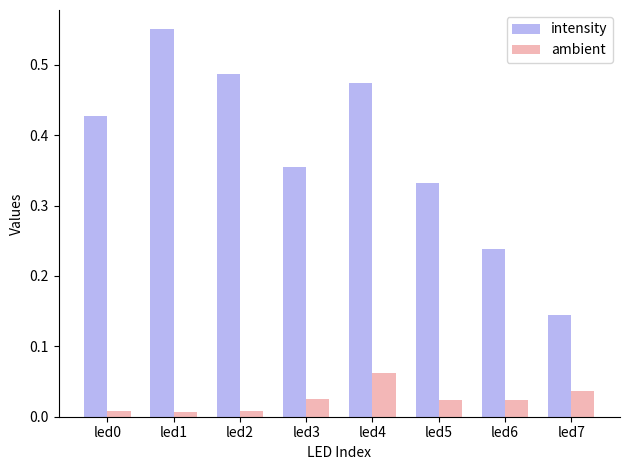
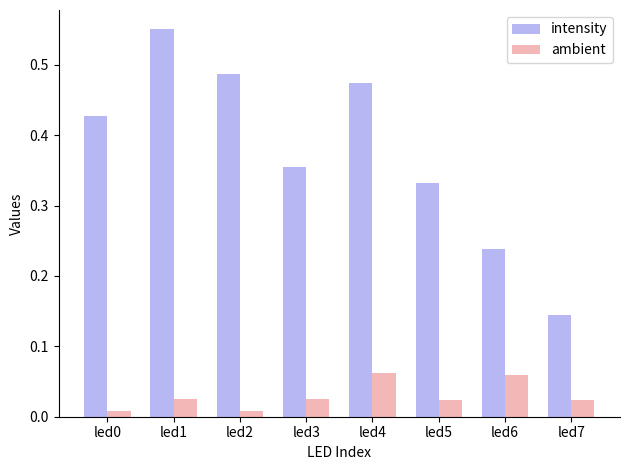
  {
    "intensity": {
      "led0": 0.43,
      "led1": 0.55,
      "led2": 0.49,
      "led3": 0.35,
      "led4": 0.47,
      "led5": 0.33,
      "led6": 0.24,
      "led7": 0.14
    },
    "ambient": {
      "led0": 0.01,
-     "led1": 0.01,
+     "led1": 0.03,
      "led2": 0.01,
      "led3": 0.02,
      "led4": 0.06,
      "led5": 0.02,
-     "led6": 0.02,
-     "led7": 0.04
+     "led6": 0.06,
+     "led7": 0.02
    }
  }
